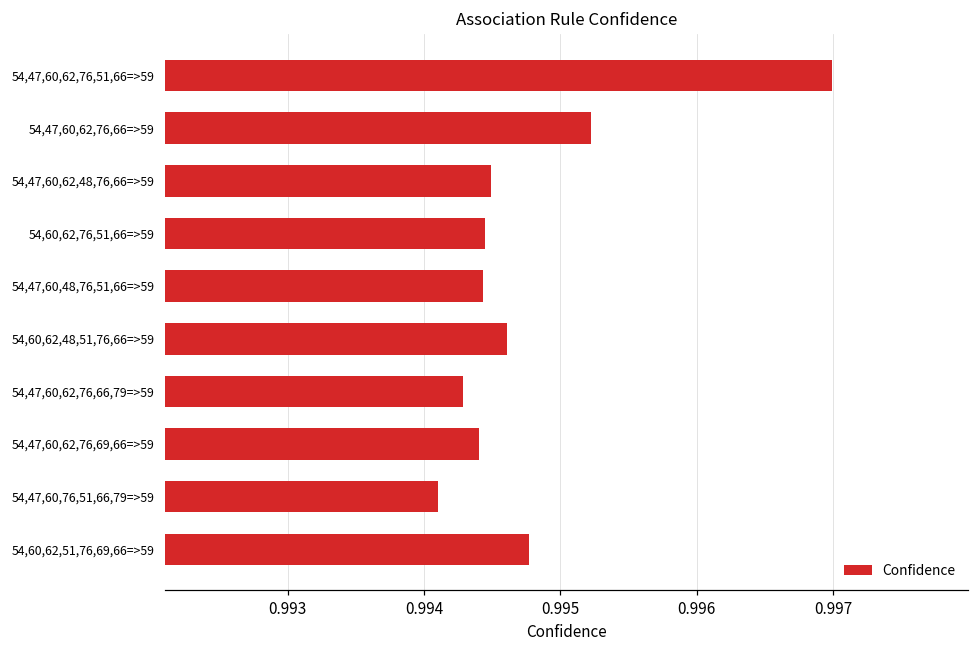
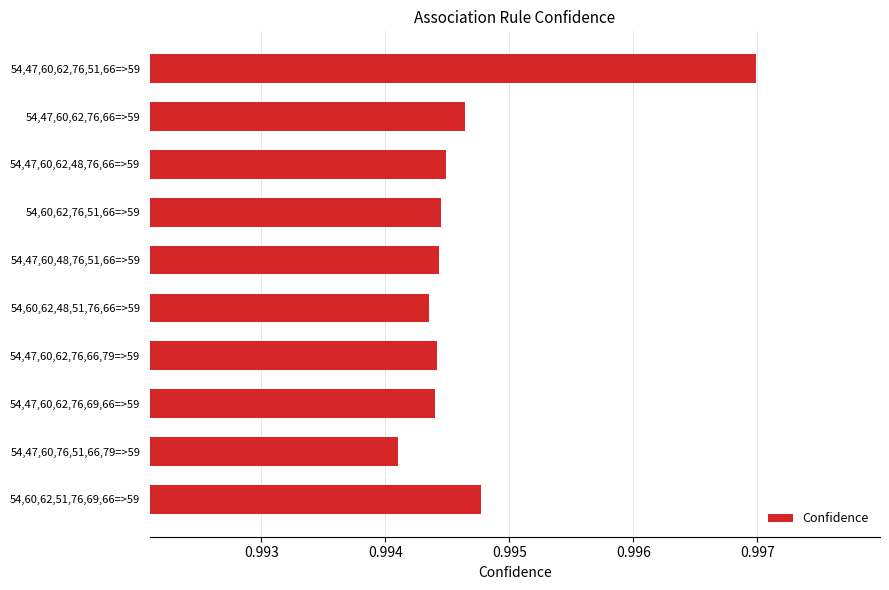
  {
    "54,47,60,62,76,51,66=>59": 0.99699,
-   "54,47,60,62,76,66=>59": 0.99523,
+   "54,47,60,62,76,66=>59": 0.99464,
    "54,47,60,62,48,76,66=>59": 0.99449,
    "54,60,62,76,51,66=>59": 0.99444,
    "54,47,60,48,76,51,66=>59": 0.99443,
-   "54,60,62,48,51,76,66=>59": 0.99461,
-   "54,47,60,62,76,66,79=>59": 0.99429,
+   "54,60,62,48,51,76,66=>59": 0.99435,
+   "54,47,60,62,76,66,79=>59": 0.99442,
    "54,47,60,62,76,69,66=>59": 0.99440,
    "54,47,60,76,51,66,79=>59": 0.99410,
    "54,60,62,51,76,69,66=>59": 0.99477
  }
